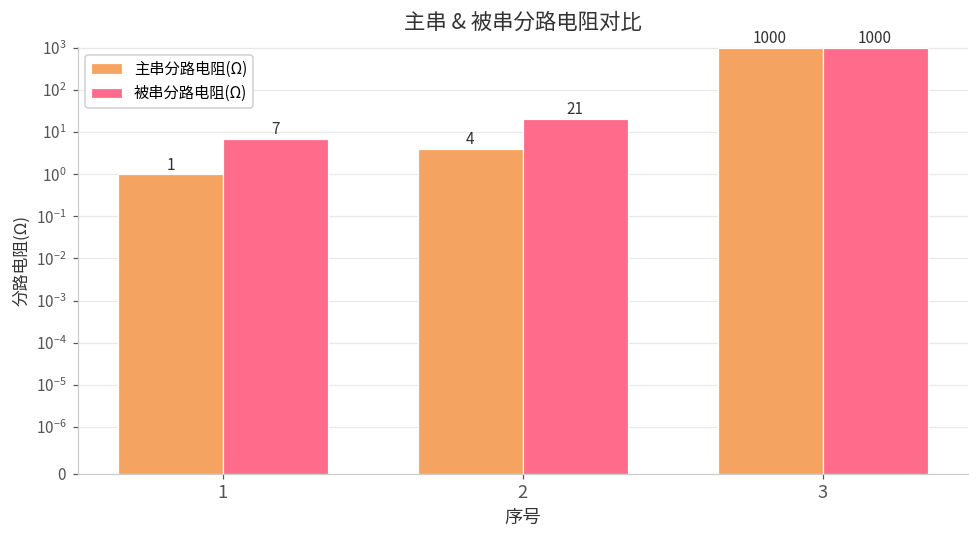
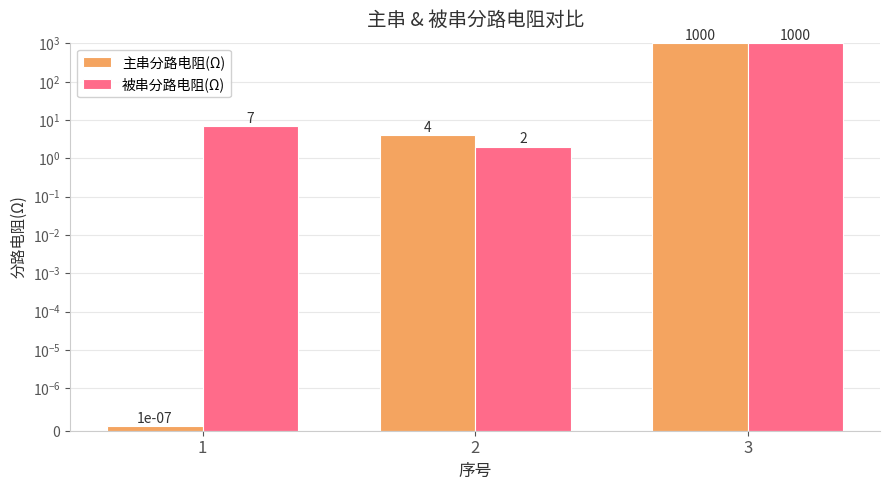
  {
    "主串分路电阻(Ω)": {
-     "1": "1",
+     "1": "1e-07",
      "2": "4",
      "3": "1000"
    },
    "被串分路电阻(Ω)": {
      "1": "7",
-     "2": "21",
+     "2": "2",
      "3": "1000"
    }
  }
